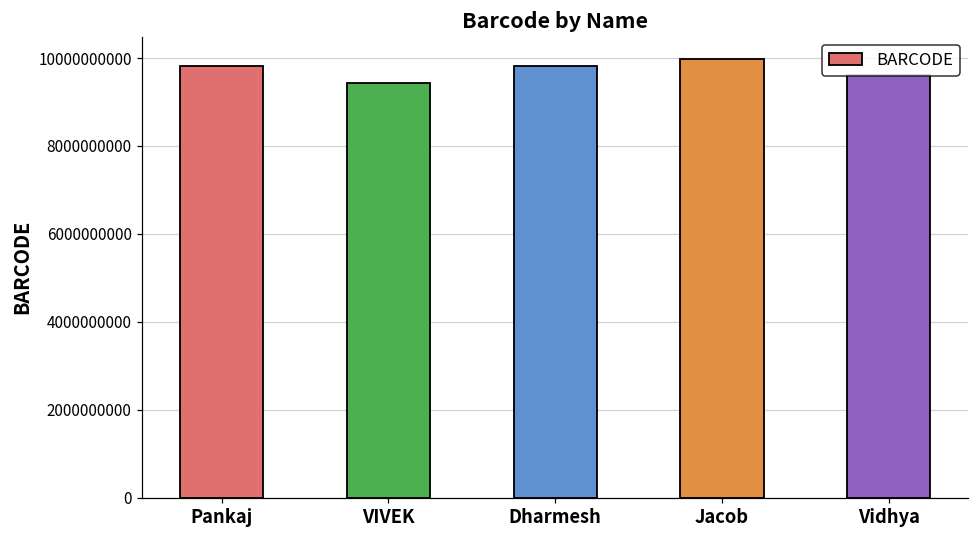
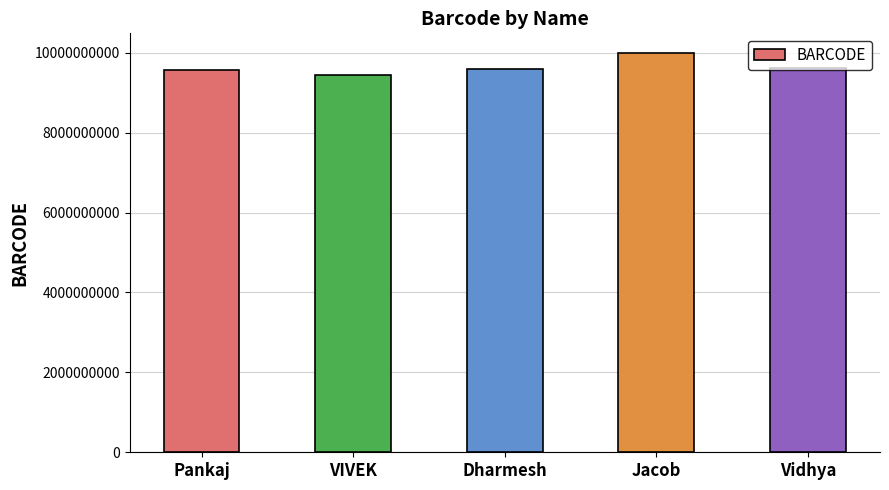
  {
-   "Pankaj": 9800000000,
+   "Pankaj": 9600000000,
    "VIVEK": 9400000000,
-   "Dharmesh": 9800000000,
+   "Dharmesh": 9600000000,
    "Jacob": 10000000000
  }
